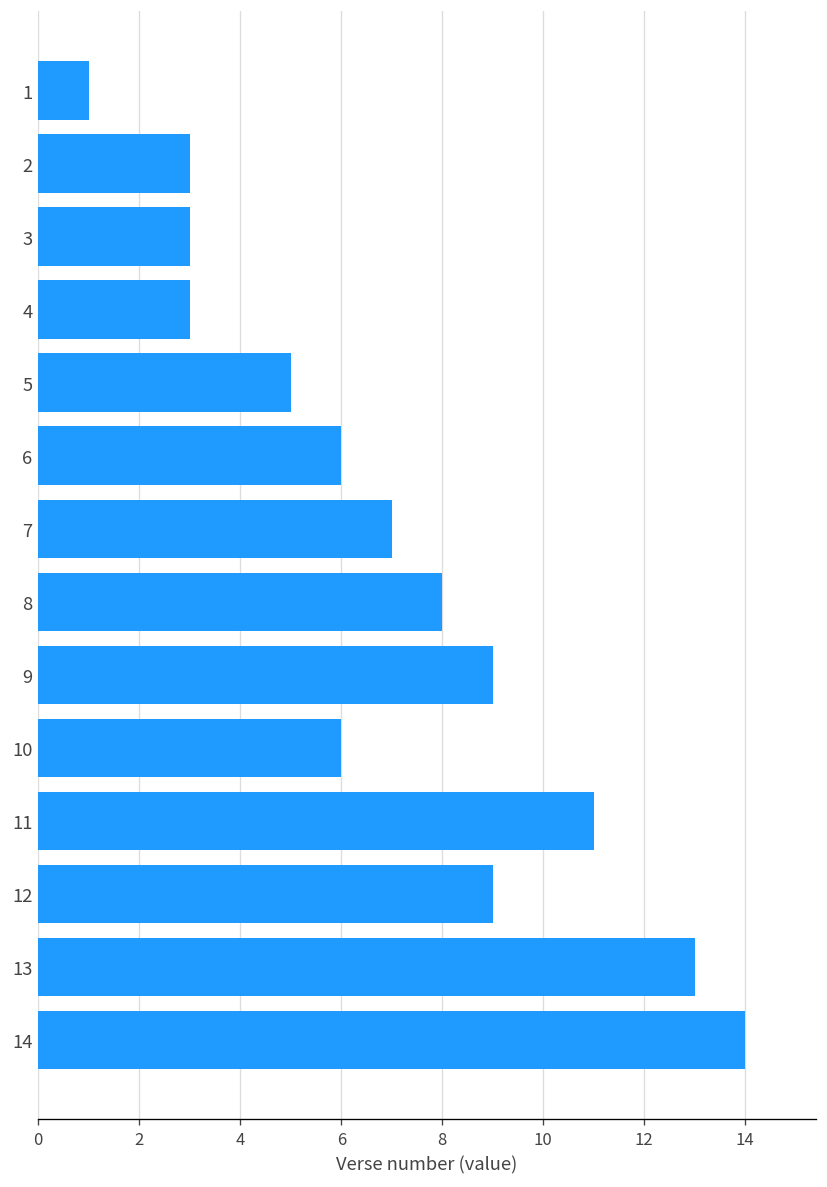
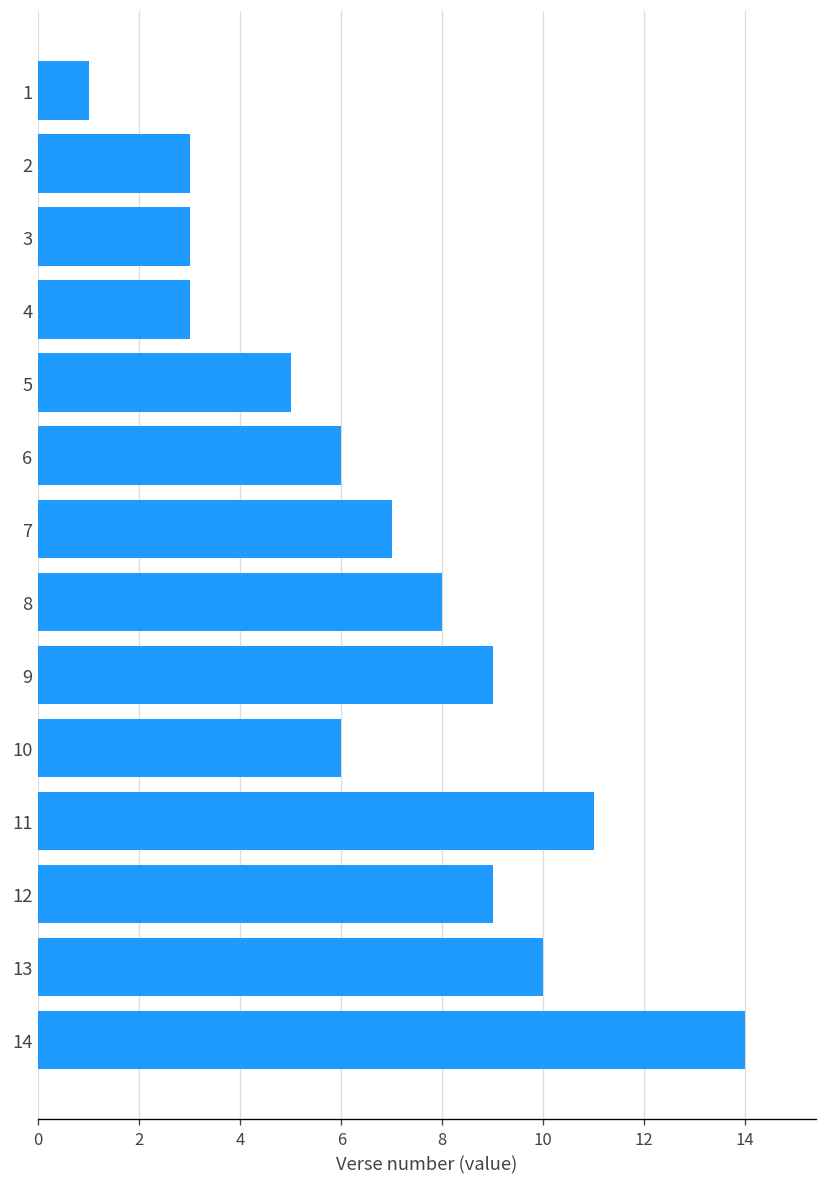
  {
    "1": 1,
    "2": 3,
    "3": 3,
    "4": 3,
    "5": 5,
    "6": 6,
    "7": 7,
    "8": 8,
    "9": 9,
    "10": 6,
    "11": 11,
    "12": 9,
-   "13": 13,
+   "13": 10,
    "14": 14
  }
